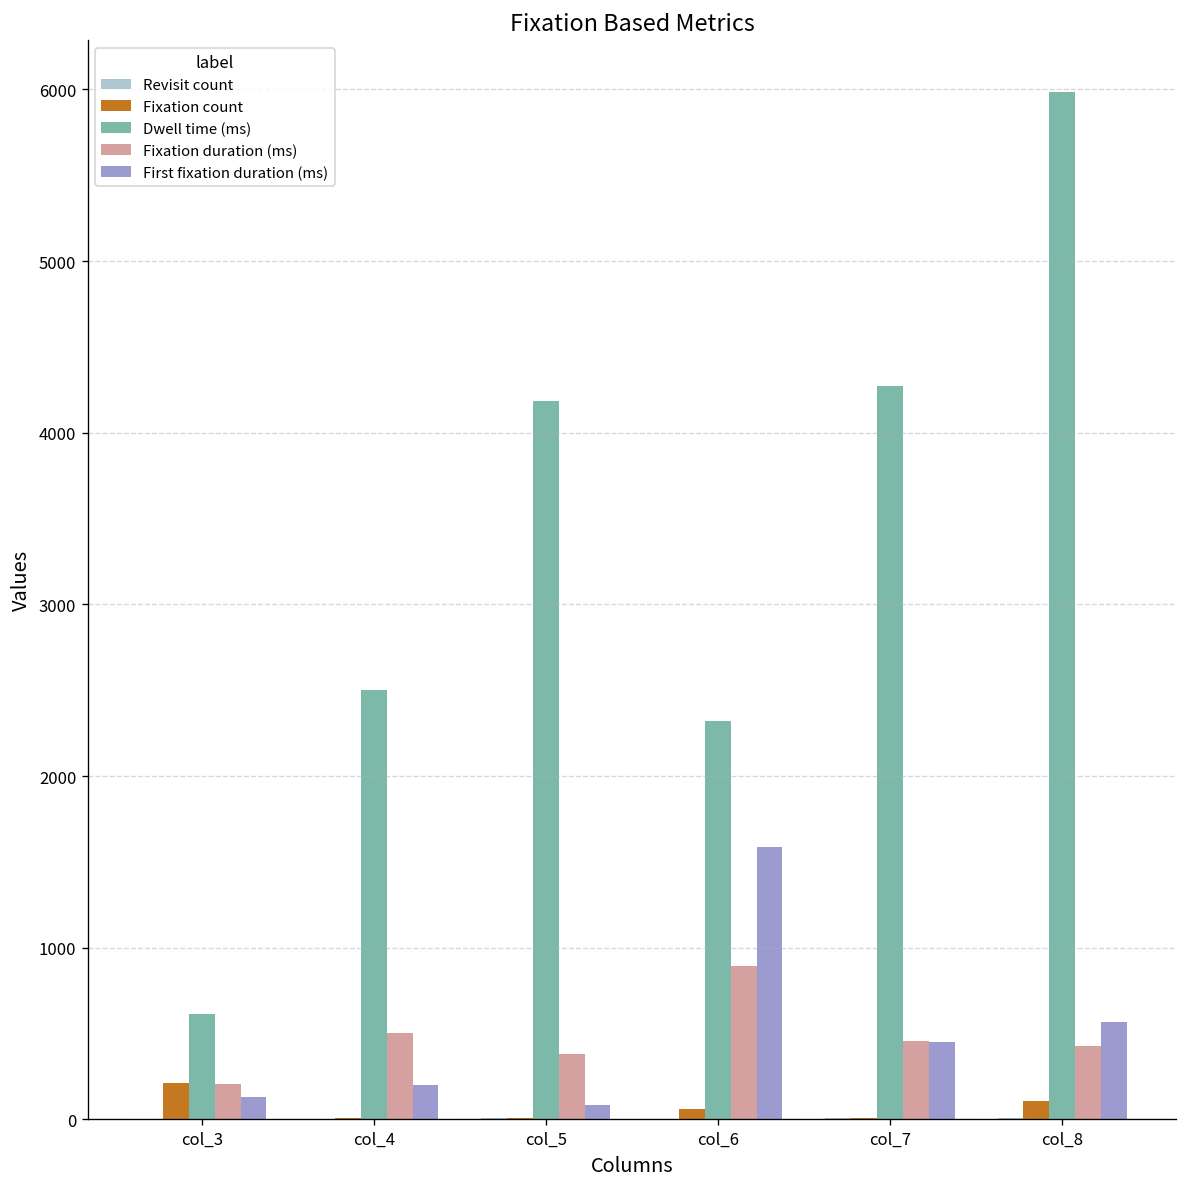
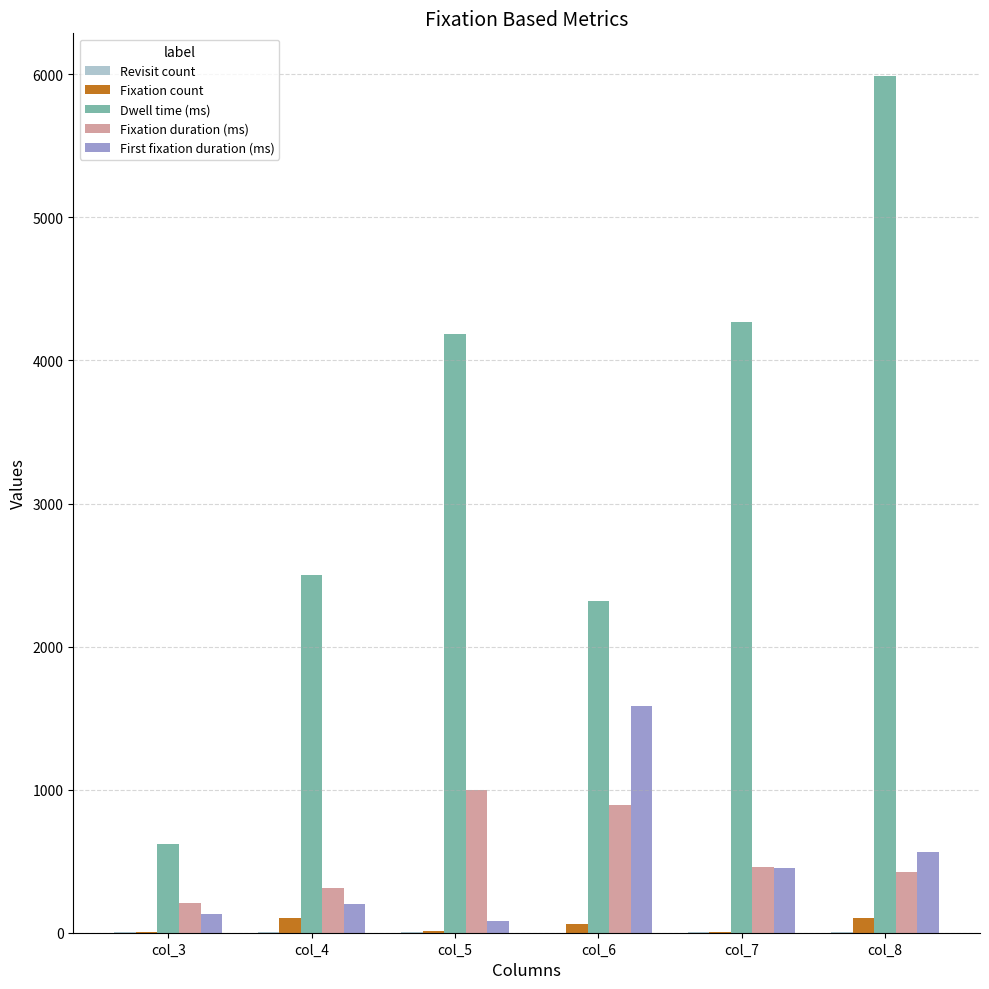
  {
    "Fixation count": {
-     "col_3": 220,
-     "col_4": 10,
+     "col_3": 0,
+     "col_4": 110,
      "col_6": 60,
      "col_8": 110
    },
    "Fixation duration (ms)": {
      "col_3": 210,
-     "col_4": 500,
-     "col_5": 380,
+     "col_4": 310,
+     "col_5": 1000,
      "col_6": 890,
      "col_7": 460,
      "col_8": 430
    }
  }
